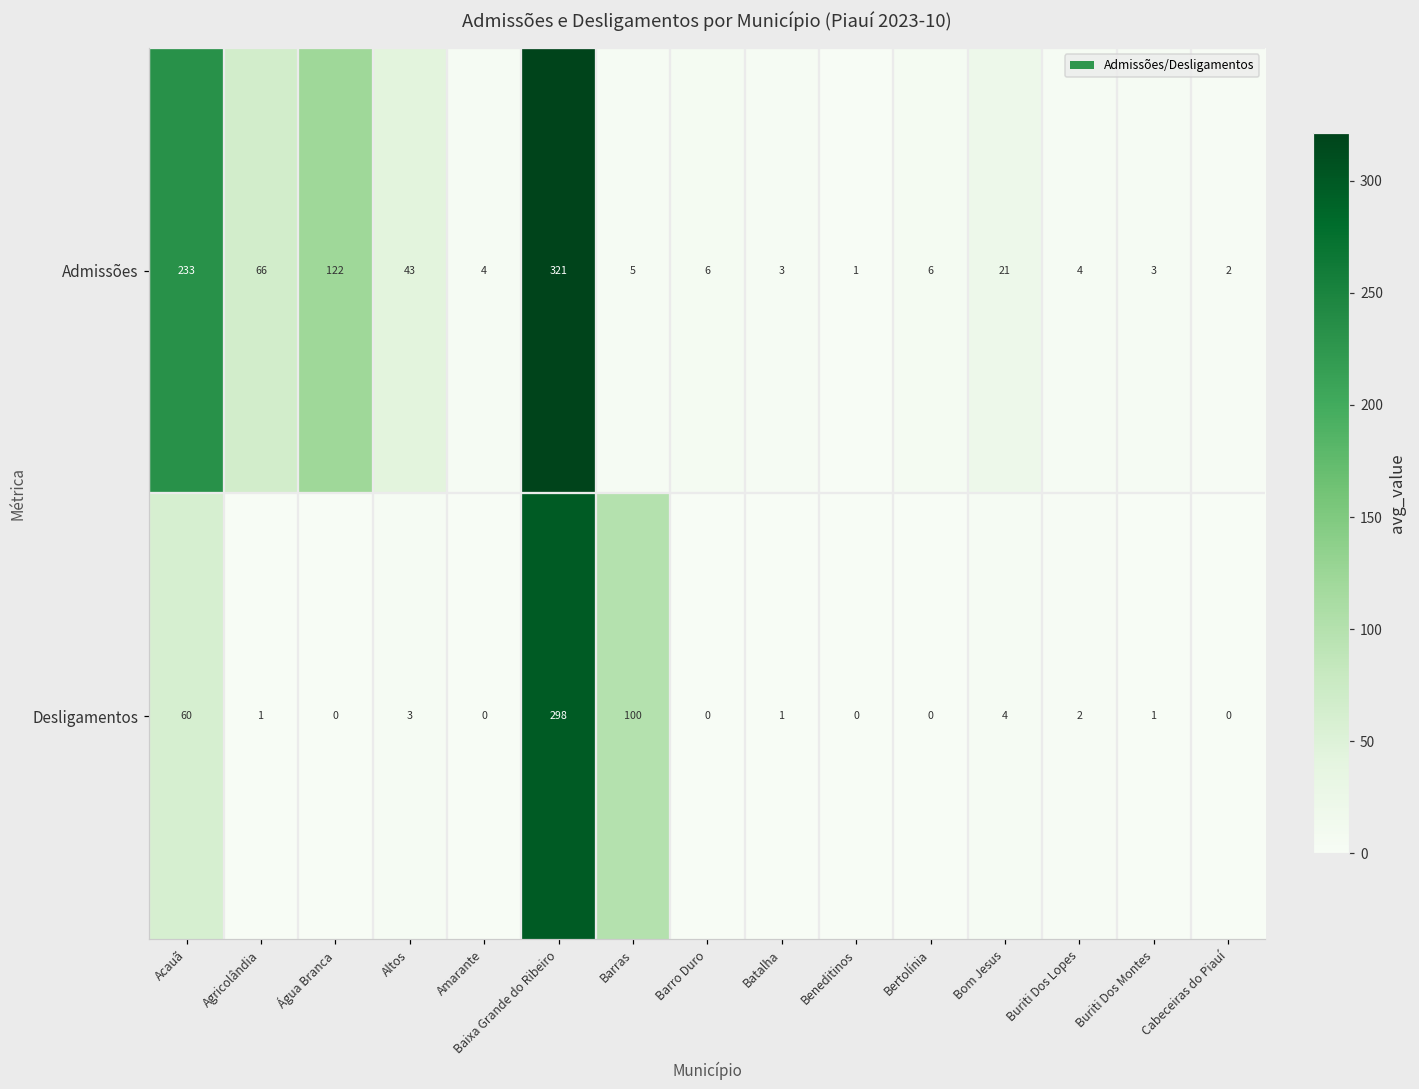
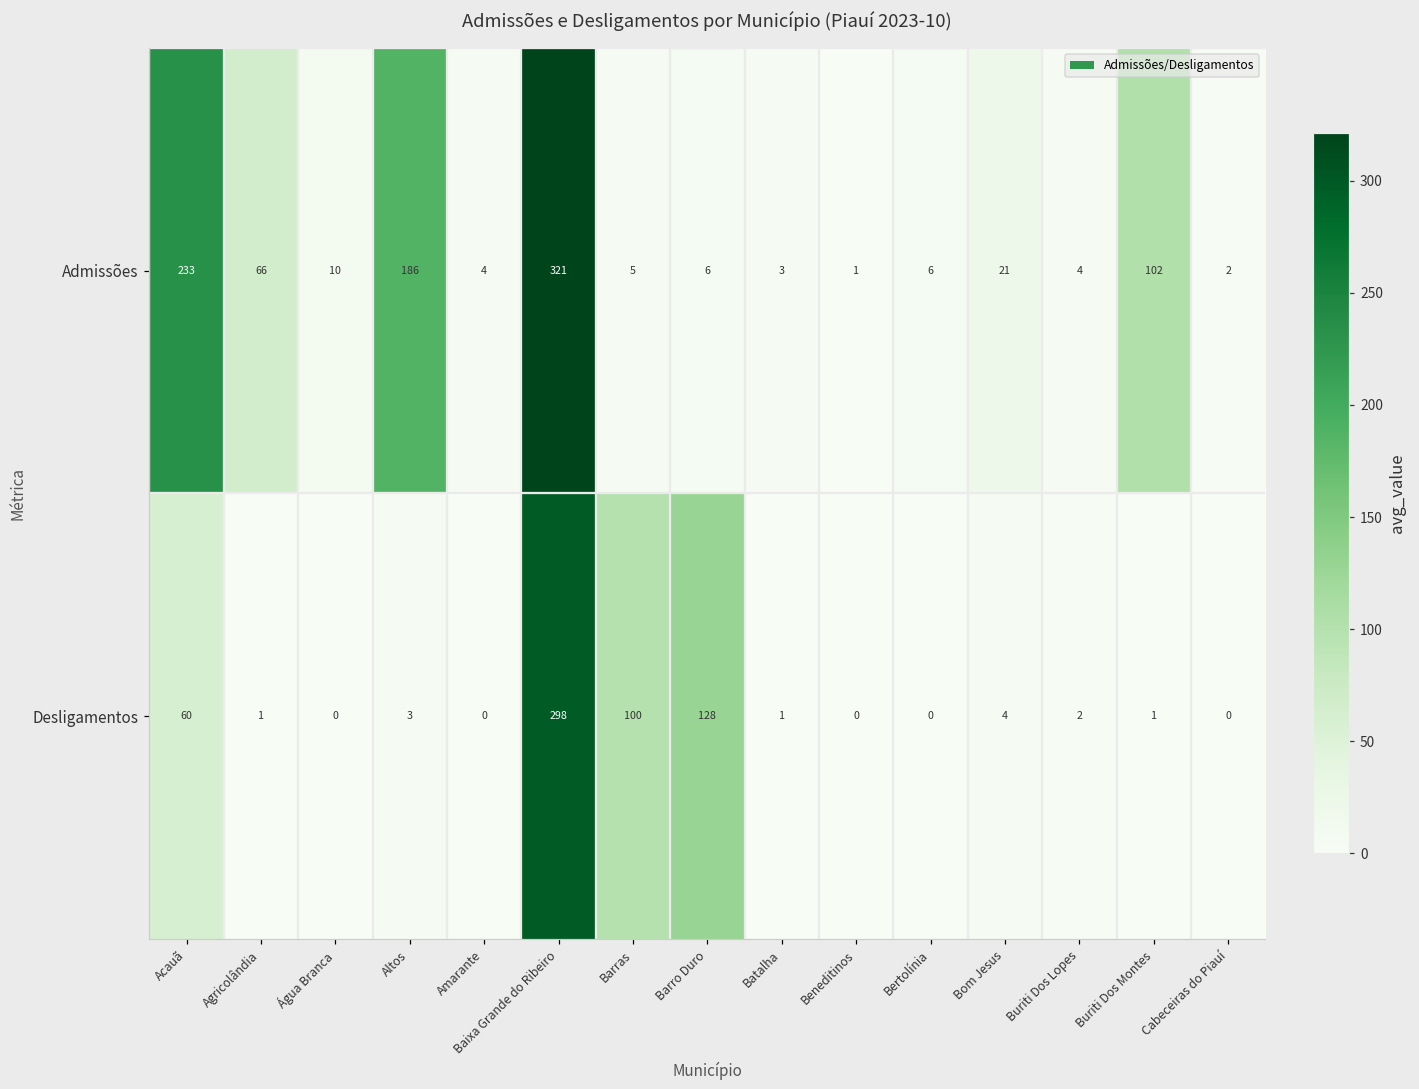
  {
    "Admissões": {
      "Acauã": 233,
      "Agricolândia": 66,
-     "Água Branca": 122,
-     "Altos": 43,
+     "Água Branca": 10,
+     "Altos": 186,
      "Amarante": 4,
      "Baixa Grande do Ribeiro": 321,
      "Barras": 5,
      "Barro Duro": 6,
      "Batalha": 3,
      "Beneditinos": 1,
      "Bertolínia": 6,
      "Bom Jesus": 21,
      "Buriti Dos Lopes": 4,
-     "Buriti Dos Montes": 3,
+     "Buriti Dos Montes": 102,
      "Cabeceiras do Piauí": 2
    },
    "Desligamentos": {
      "Acauã": 60,
      "Agricolândia": 1,
      "Água Branca": 0,
      "Altos": 3,
      "Amarante": 0,
      "Baixa Grande do Ribeiro": 298,
      "Barras": 100,
-     "Barro Duro": 0,
+     "Barro Duro": 128,
      "Batalha": 1,
      "Beneditinos": 0,
      "Bertolínia": 0,
      "Bom Jesus": 4,
      "Buriti Dos Lopes": 2,
      "Buriti Dos Montes": 1,
      "Cabeceiras do Piauí": 0
    }
  }
